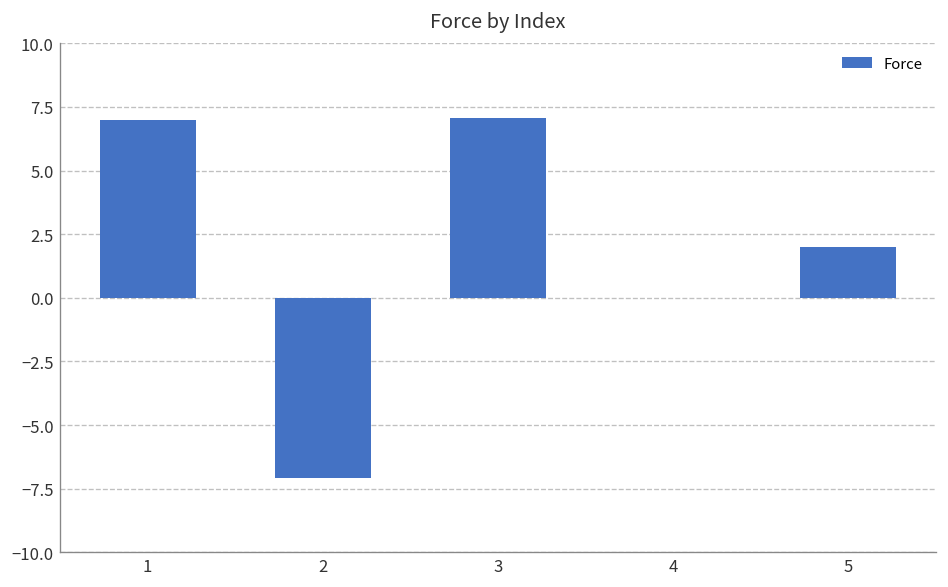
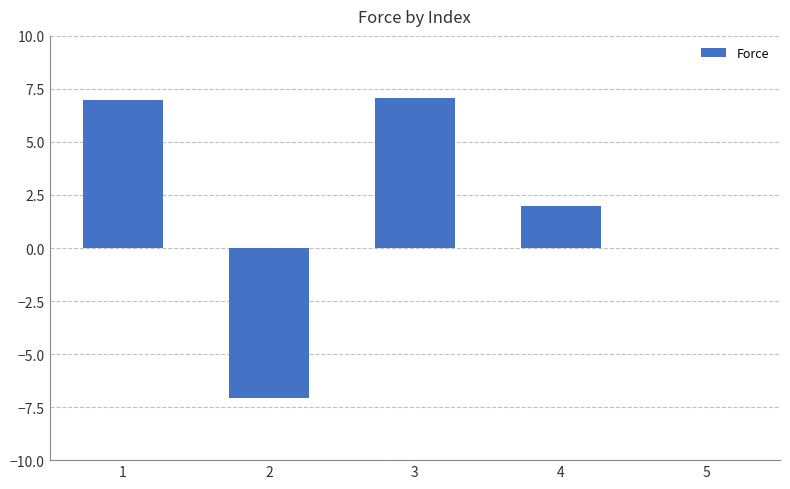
  {
    "1": 7,
    "2": -7,
    "3": 7,
-   "4": 0,
-   "5": 2
+   "4": 2,
+   "5": 0
  }
